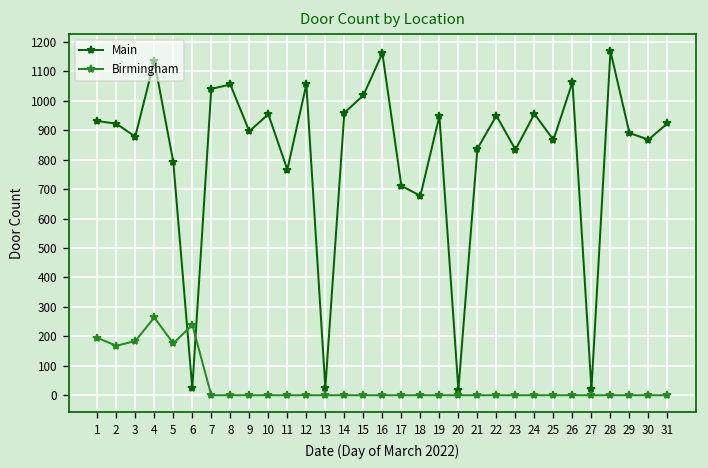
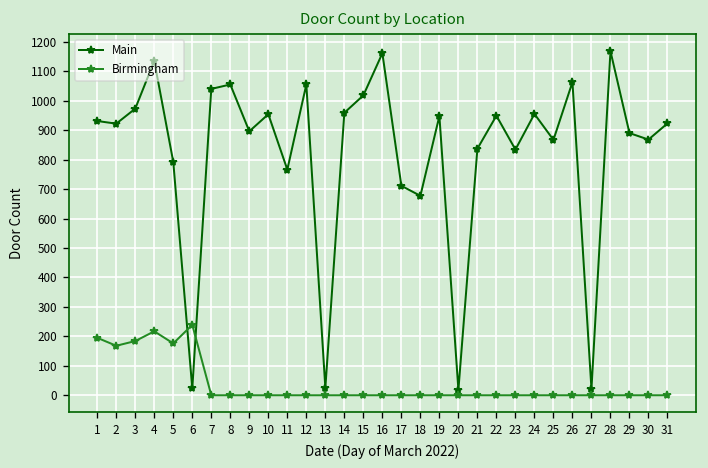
  {
    "Main": {
      "1": 930,
      "2": 920,
-     "3": 880,
+     "3": 970,
      "5": 790,
      "6": 20,
      "7": 1040,
      "8": 1060,
      "9": 900,
      "10": 950,
      "11": 770,
      "12": 1060,
      "13": 30,
      "14": 960,
      "15": 1020,
      "16": 1160,
      "17": 710,
      "18": 680,
      "19": 950,
      "20": 20,
      "21": 840,
      "22": 950,
      "23": 830,
      "24": 960,
      "25": 870,
      "26": 1060,
      "27": 20,
      "28": 1170,
      "29": 890,
      "30": 870,
      "31": 920
    },
    "Birmingham": {
      "1": 200,
      "2": 170,
      "3": 180,
-     "4": 260,
+     "4": 220,
      "5": 180,
      "6": 240,
      "7": 0,
      "8": 0,
      "9": 0,
      "10": 0,
      "11": 0,
      "12": 0,
      "13": 0,
      "14": 0,
      "15": 0,
      "16": 0,
      "17": 0,
      "18": 0,
      "19": 0,
      "20": 0,
      "21": 0,
      "22": 0,
      "23": 0,
      "24": 0,
      "25": 0,
      "26": 0,
      "27": 0,
      "28": 0,
      "29": 0,
      "30": 0,
      "31": 0
    }
  }
